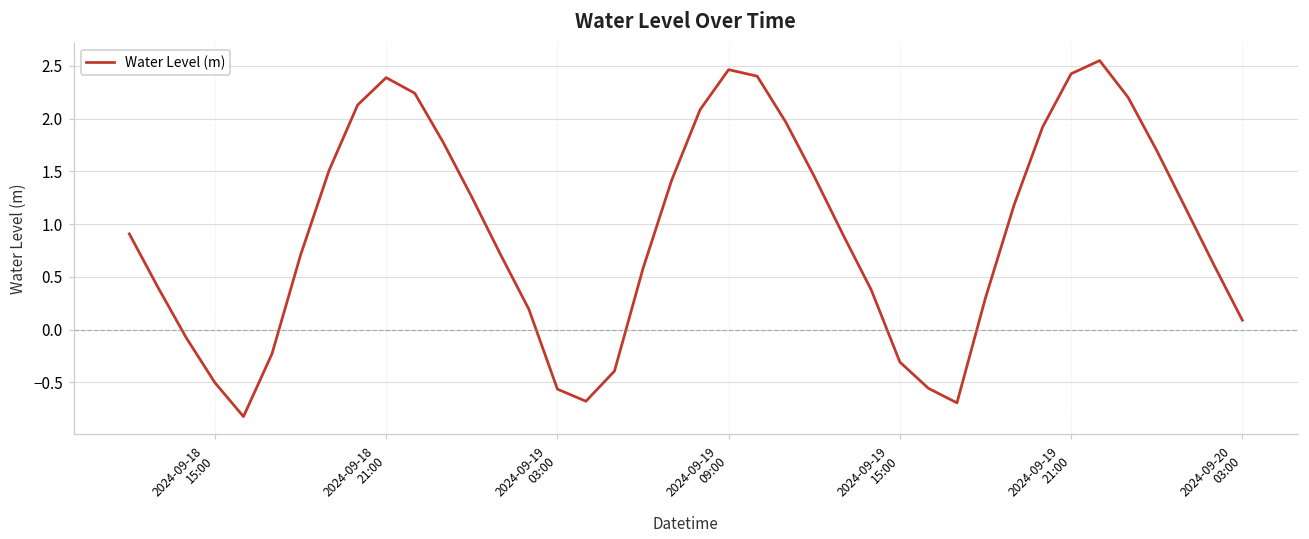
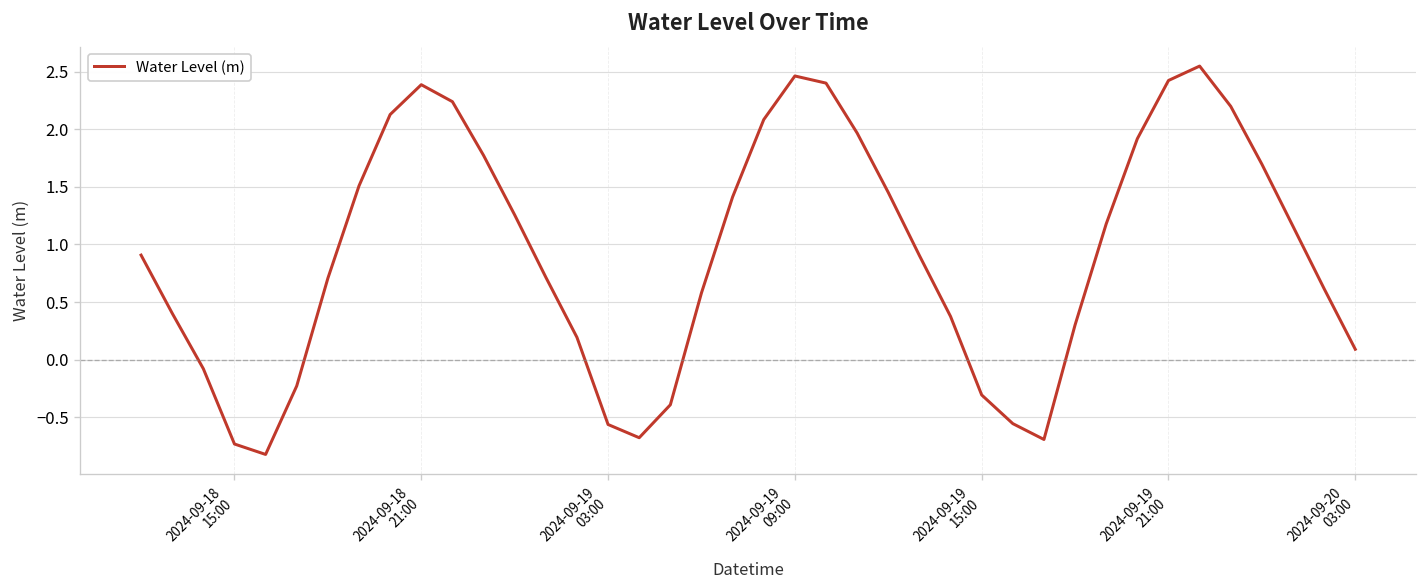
  {
-   "2024-09-18 15:00": -0.5,
+   "2024-09-18 15:00": -0.7,
    "2024-09-18 21:00": 2.4,
    "2024-09-19 03:00": -0.6,
    "2024-09-19 09:00": 2.5,
    "2024-09-19 15:00": -0.3,
    "2024-09-19 21:00": 2.4,
    "2024-09-20 03:00": 0.1
  }
